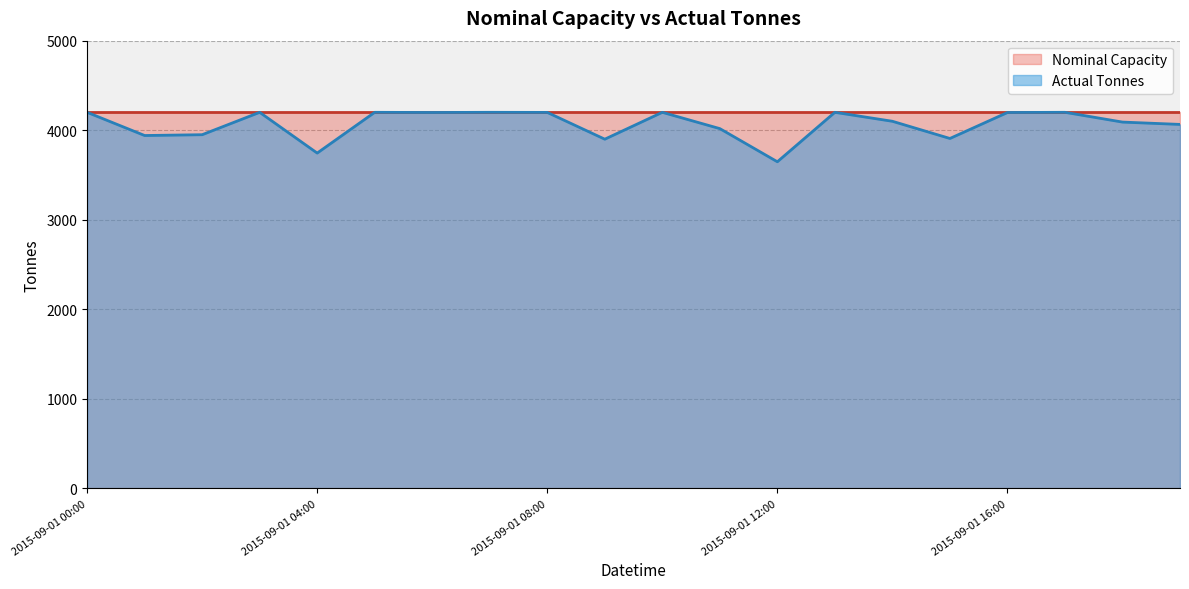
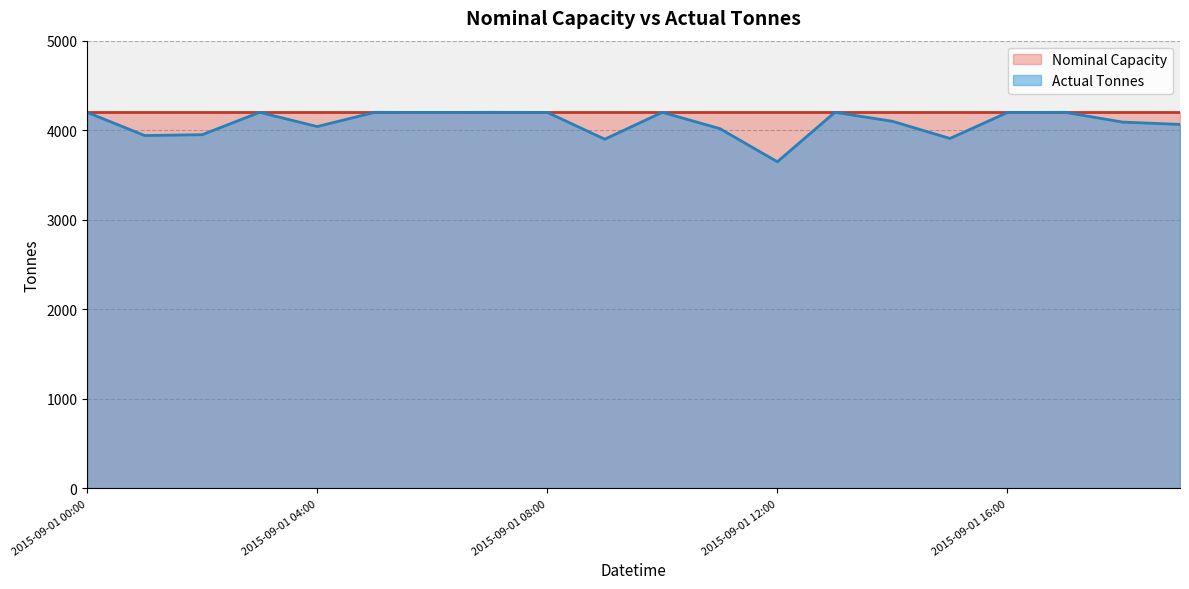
  {
    "Nominal Capacity": {
      "2015-09-01 04:00": 4200,
      "2015-09-01 12:00": 4200
    },
    "Actual Tonnes": {
-     "2015-09-01 04:00": 3700,
+     "2015-09-01 04:00": 4000,
      "2015-09-01 12:00": 3600
    }
  }
